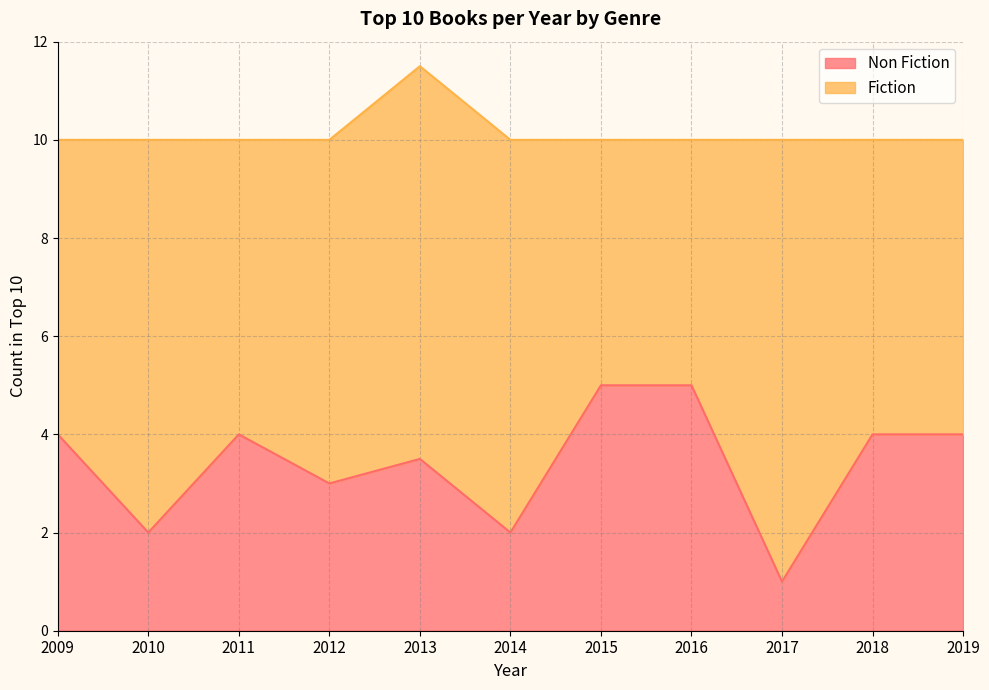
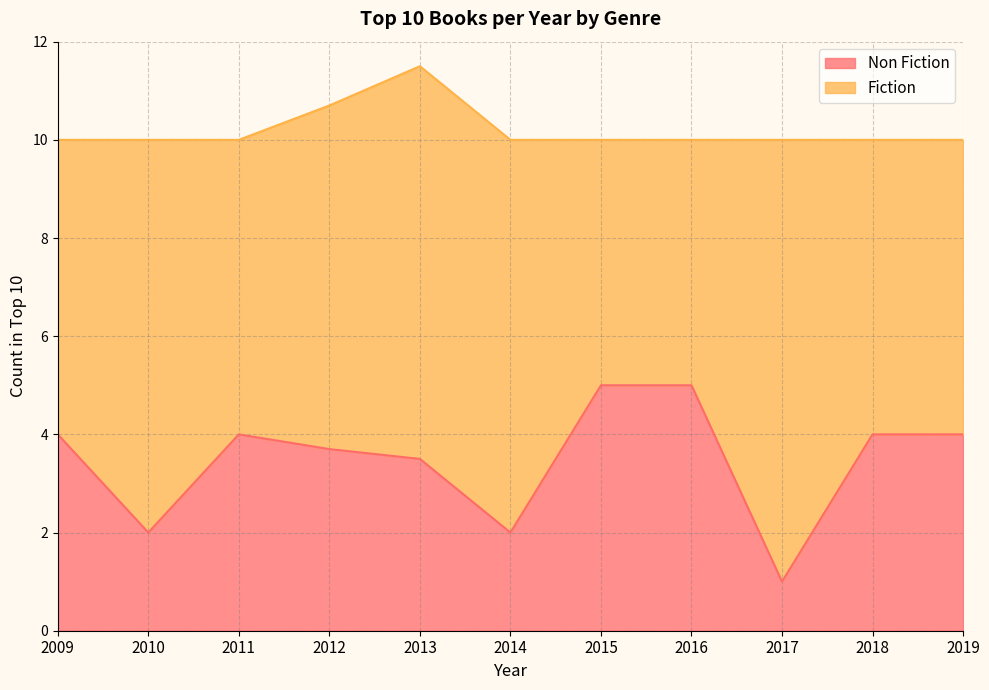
  {
    "Non Fiction": {
      "2009": 4.0,
      "2010": 2.0,
      "2011": 4.0,
-     "2012": 3.0,
+     "2012": 3.7,
      "2013": 3.5,
      "2014": 2.0,
      "2015": 5.0,
      "2016": 5.0,
      "2017": 1.0,
      "2018": 4.0,
      "2019": 4.0
    },
    "Fiction": {
      "2009": 6.0,
      "2010": 8.0,
      "2011": 6.0,
      "2012": 7.0,
      "2013": 8.0,
      "2014": 8.0,
      "2015": 5.0,
      "2016": 5.0,
      "2017": 9.0,
      "2018": 6.0,
      "2019": 6.0
    }
  }
